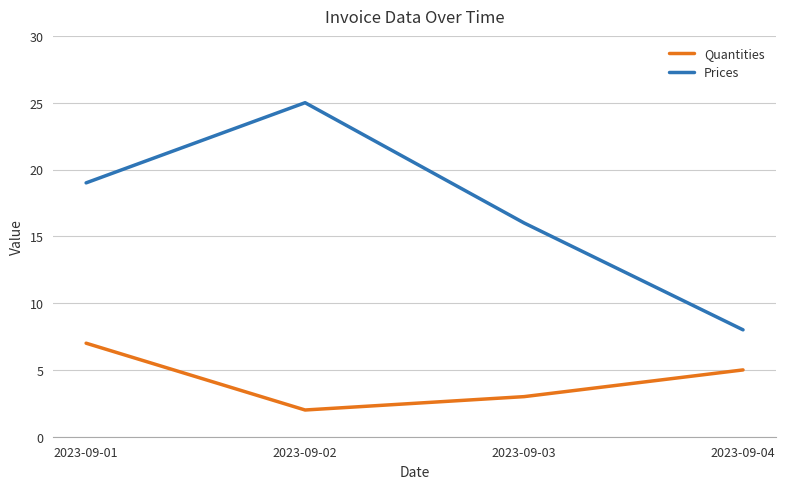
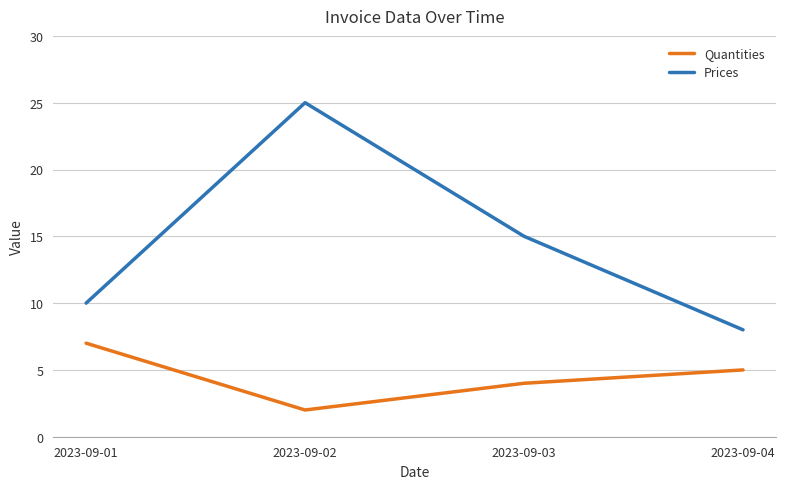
  {
    "Quantities": {
      "2023-09-01": 7,
      "2023-09-02": 2,
-     "2023-09-03": 3,
+     "2023-09-03": 4,
      "2023-09-04": 5
    },
    "Prices": {
-     "2023-09-01": 19,
+     "2023-09-01": 10,
      "2023-09-02": 25,
-     "2023-09-03": 16,
+     "2023-09-03": 15,
      "2023-09-04": 8
    }
  }
